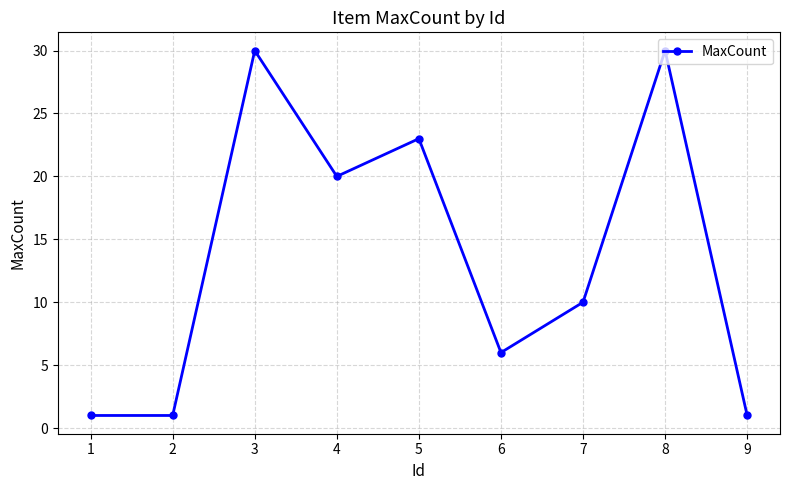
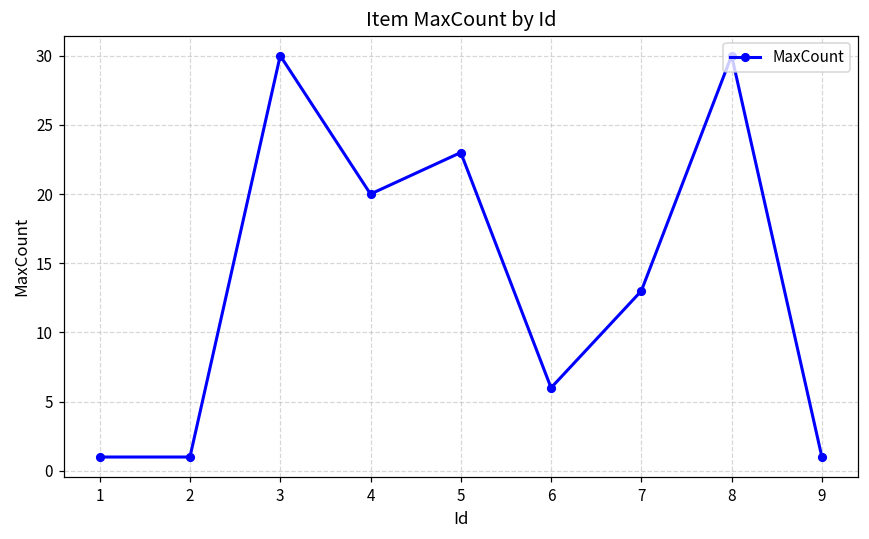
  {
    "1": 1,
    "2": 1,
    "3": 30,
    "4": 20,
    "5": 23,
    "6": 6,
-   "7": 10,
+   "7": 13,
    "9": 1
  }
